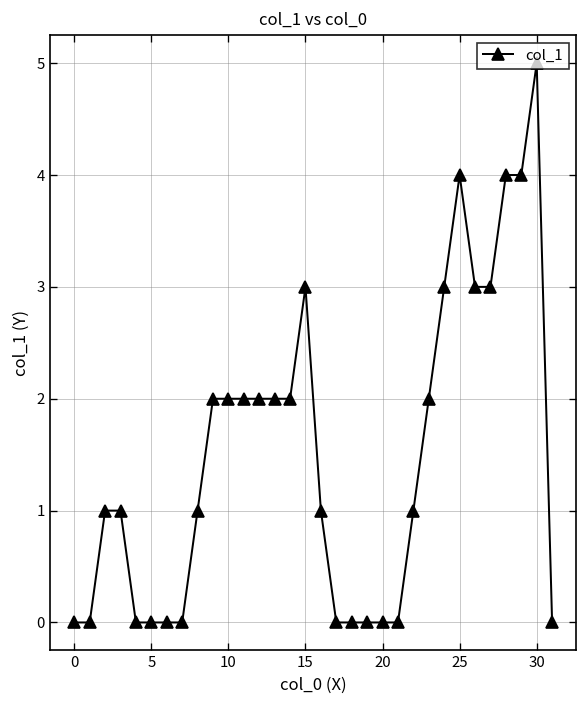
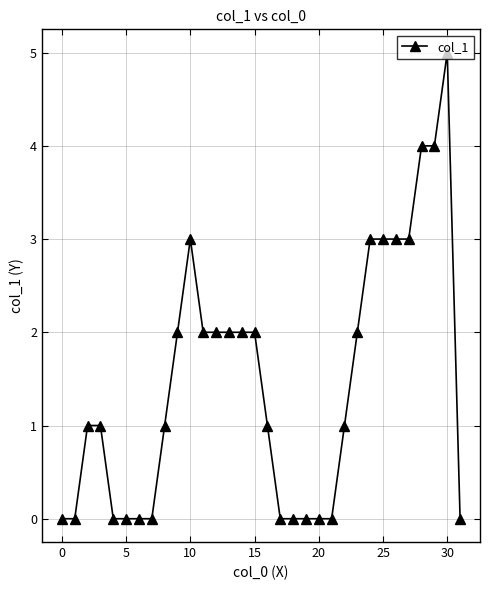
  {
    "0": 0,
    "5": 0,
-   "10": 2,
-   "15": 3,
+   "10": 3,
+   "15": 2,
    "20": 0,
-   "25": 4
+   "25": 3
  }
